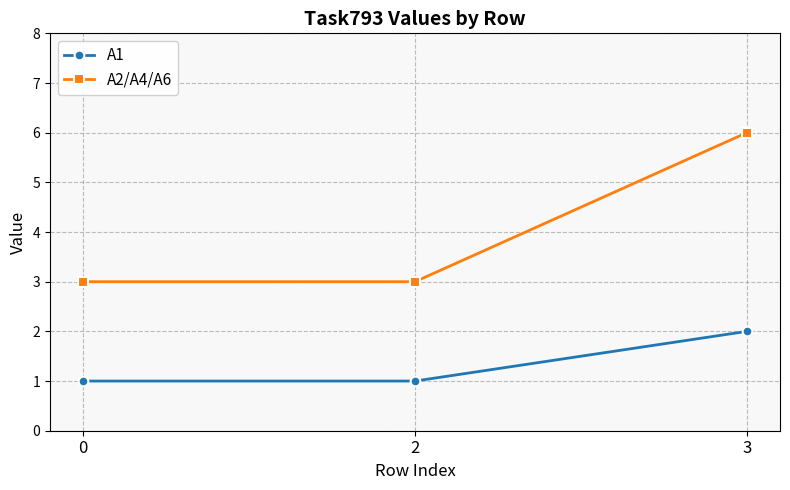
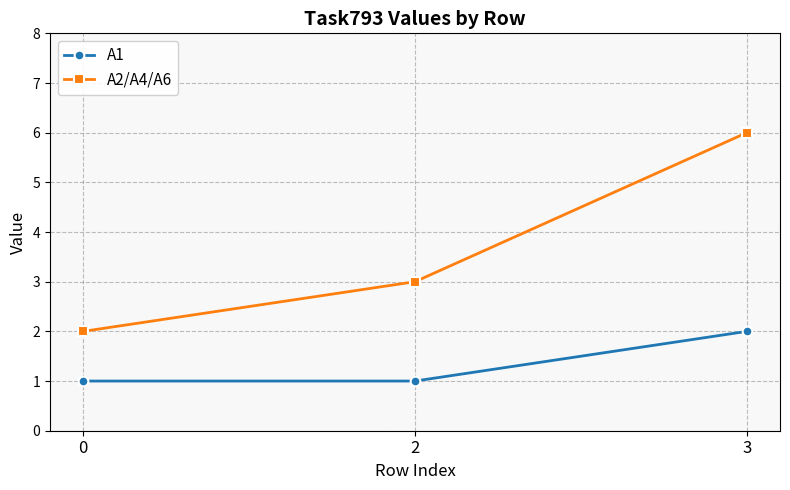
  {
    "A1": {
      "0": 1,
      "2": 1,
      "3": 2
    },
    "A2/A4/A6": {
-     "0": 3,
+     "0": 2,
      "2": 3,
      "3": 6
    }
  }
